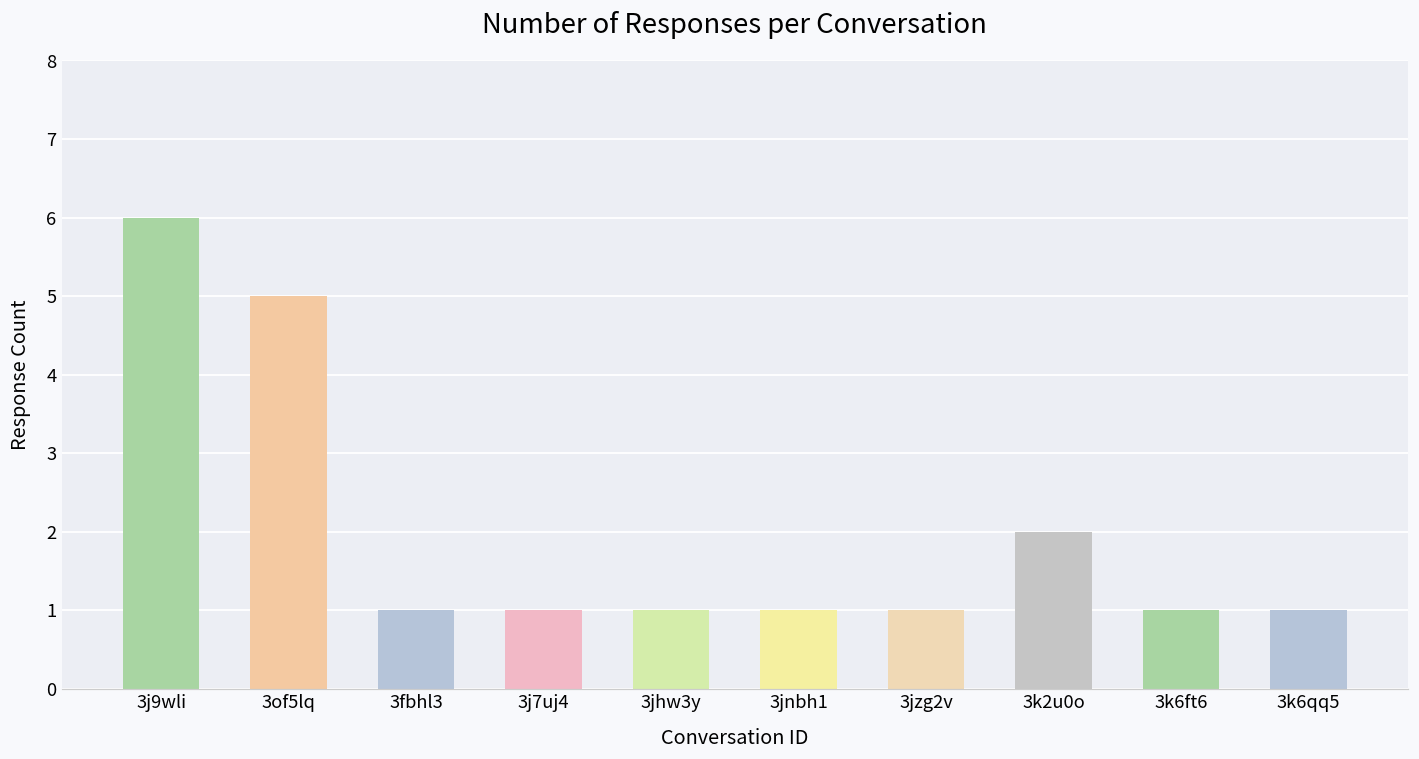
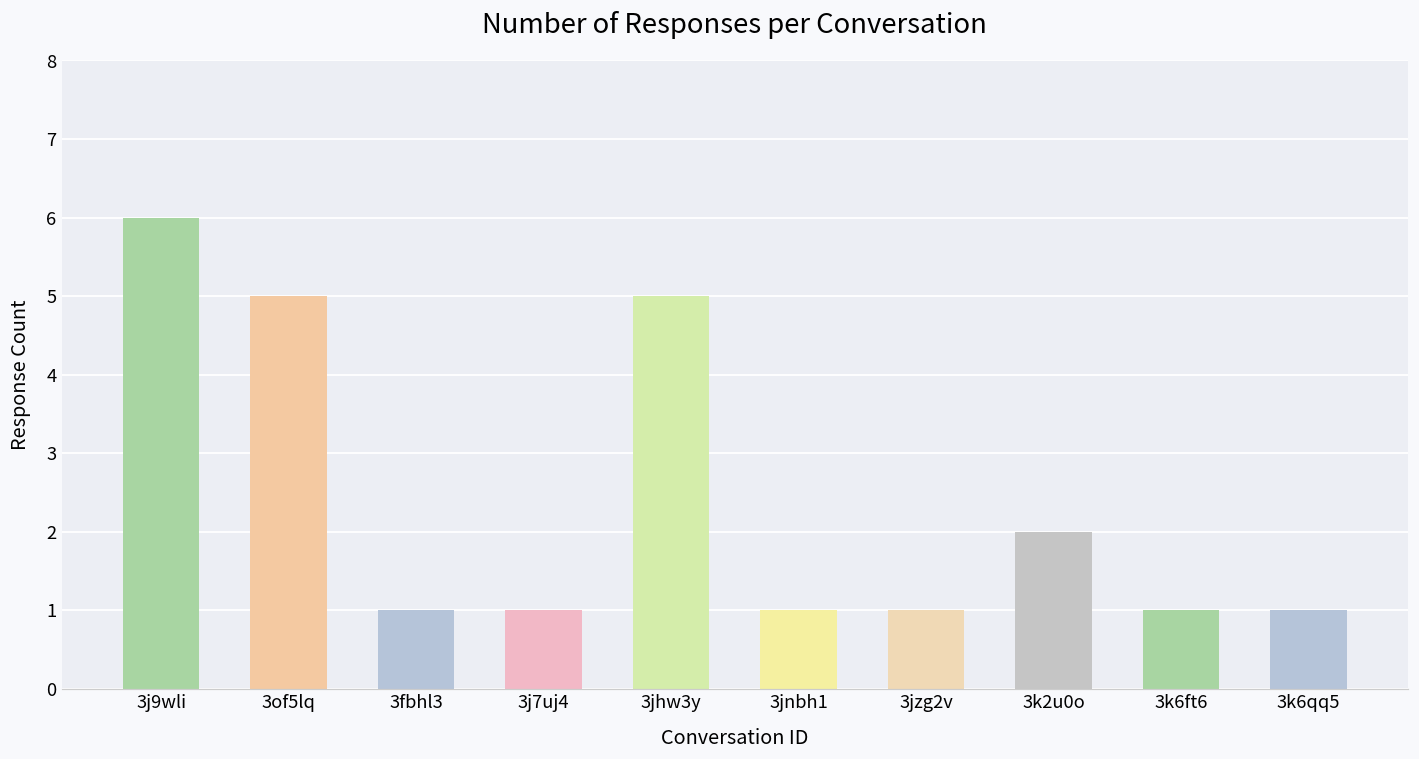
  {
    "3j9wli": 6,
    "3of5lq": 5,
    "3fbhl3": 1,
    "3j7uj4": 1,
-   "3jhw3y": 1,
+   "3jhw3y": 5,
    "3jnbh1": 1,
    "3jzg2v": 1,
    "3k2u0o": 2,
    "3k6ft6": 1,
    "3k6qq5": 1
  }
